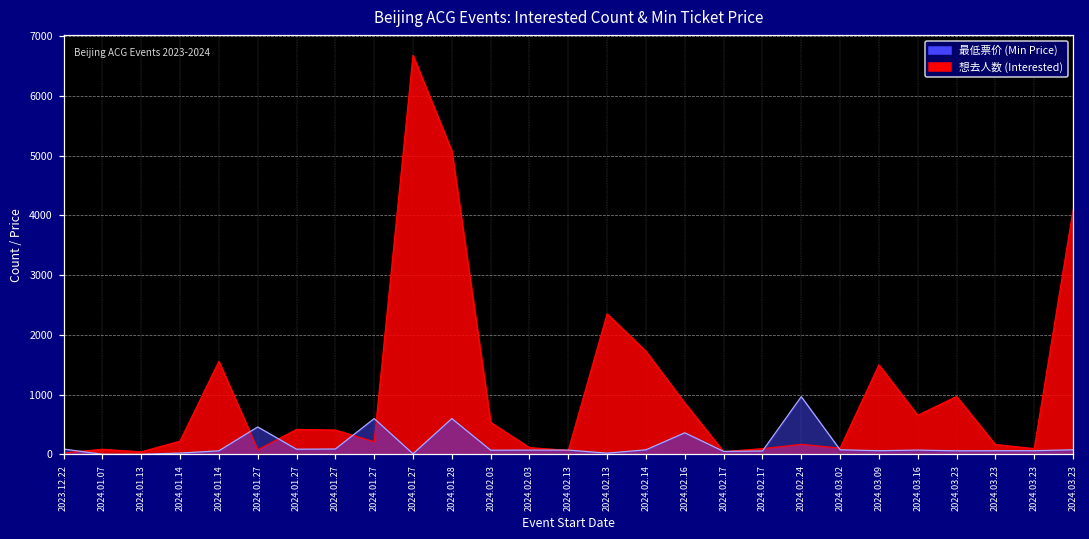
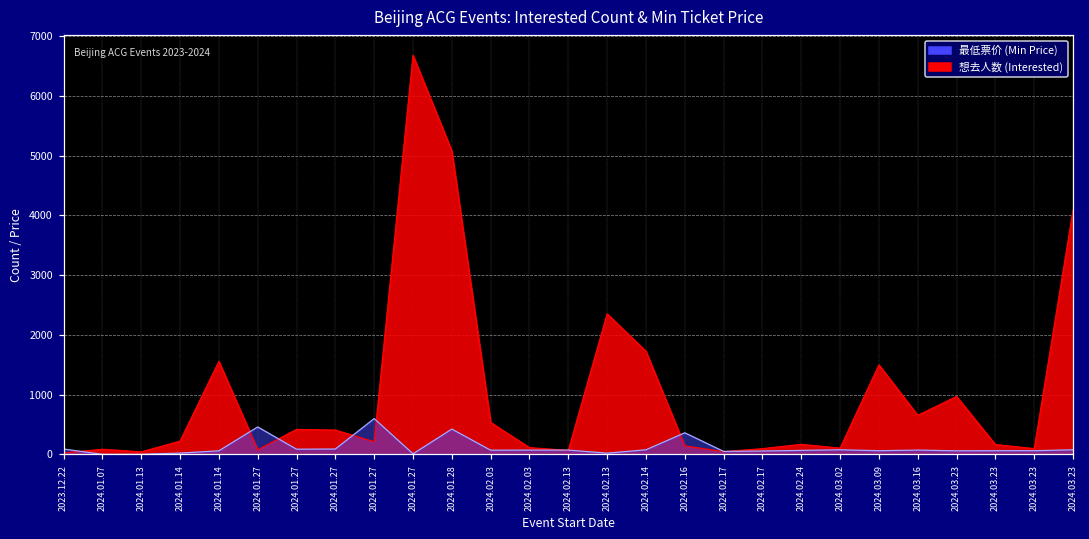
  {
    "想去人数 (Interested)": {
      "2023.12.22": 0,
      "2024.01.07": 100,
      "2024.01.28": 5100,
      "2024.02.14": 1700,
-     "2024.02.16": 900,
+     "2024.02.16": 100,
      "2024.02.24": 200,
      "2024.03.09": 1500,
      "2024.03.16": 700
    },
    "最低票价 (Min Price)": {
      "2023.12.22": 100,
      "2024.01.07": 0,
-     "2024.01.28": 600,
+     "2024.01.28": 400,
      "2024.02.14": 100,
      "2024.02.16": 400,
-     "2024.02.24": 1000,
+     "2024.02.24": 100,
      "2024.03.09": 100,
      "2024.03.16": 100
    }
  }
